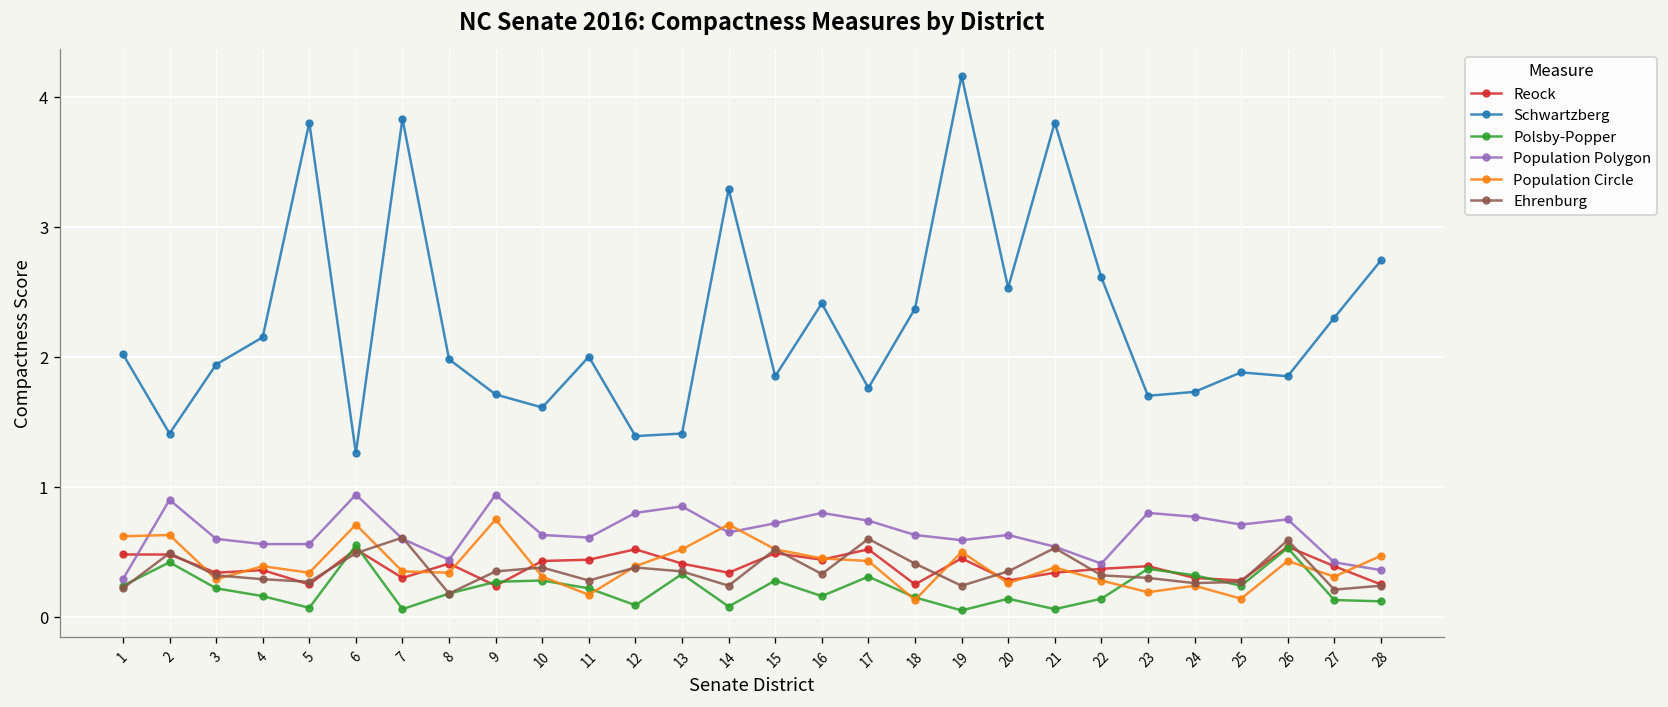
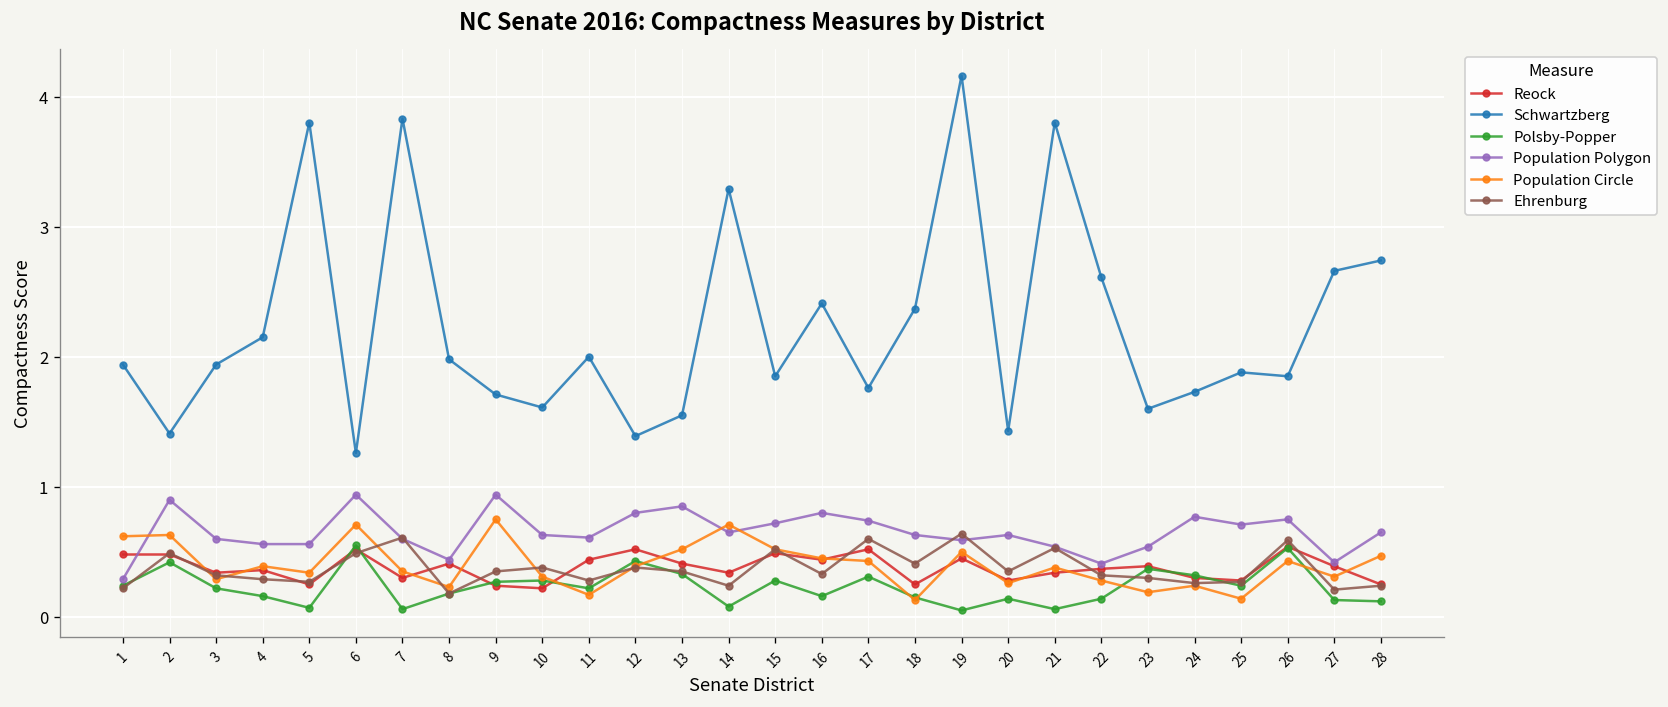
  {
    "Reock": {
      "1": 0.48,
      "4": 0.36,
      "6": 0.52,
      "7": 0.30,
      "8": 0.41,
      "9": 0.24,
-     "10": 0.43,
+     "10": 0.22,
      "11": 0.44,
      "12": 0.52,
      "13": 0.41,
      "14": 0.34,
      "15": 0.49,
      "17": 0.52,
      "18": 0.25,
      "19": 0.45,
      "21": 0.34,
      "22": 0.37,
      "27": 0.39
    },
    "Schwartzberg": {
-     "1": 2.02,
+     "1": 1.94,
      "2": 1.41,
      "3": 1.94,
      "4": 2.15,
      "5": 3.80,
      "6": 1.26,
      "7": 3.83,
      "8": 1.98,
      "9": 1.71,
      "10": 1.61,
      "11": 2.00,
      "12": 1.39,
-     "13": 1.41,
+     "13": 1.55,
      "14": 3.29,
      "15": 1.85,
      "16": 2.41,
      "17": 1.76,
      "18": 2.37,
      "19": 4.16,
-     "20": 2.53,
+     "20": 1.43,
      "21": 3.80,
      "22": 2.61,
-     "23": 1.7,
+     "23": 1.6,
      "24": 1.73,
      "25": 1.88,
      "26": 1.85,
-     "27": 2.30,
+     "27": 2.66,
      "28": 2.74
    },
    "Polsby-Popper": {
      "2": 0.42,
      "3": 0.22,
      "4": 0.16,
      "5": 0.07,
      "6": 0.55,
      "7": 0.06,
      "9": 0.27,
      "10": 0.28,
      "11": 0.22,
-     "12": 0.09,
+     "12": 0.43,
      "14": 0.08,
      "15": 0.28,
      "16": 0.16,
      "17": 0.31,
      "19": 0.05,
      "20": 0.14,
      "21": 0.06,
      "22": 0.14,
      "25": 0.24,
      "27": 0.13,
      "28": 0.12
    },
    "Population Polygon": {
      "1": 0.29,
      "2": 0.90,
      "3": 0.60,
      "4": 0.56,
      "5": 0.56,
      "6": 0.94,
      "8": 0.44,
      "9": 0.94,
      "10": 0.63,
      "11": 0.61,
      "12": 0.80,
      "13": 0.85,
      "14": 0.65,
      "15": 0.72,
      "16": 0.80,
      "17": 0.74,
      "18": 0.63,
      "19": 0.59,
      "20": 0.63,
      "22": 0.41,
-     "23": 0.80,
+     "23": 0.54,
      "24": 0.77,
      "25": 0.71,
      "26": 0.75,
      "27": 0.42,
-     "28": 0.36
+     "28": 0.65
    },
    "Population Circle": {
      "1": 0.62,
      "2": 0.63,
      "3": 0.29,
      "4": 0.39,
      "5": 0.34,
      "6": 0.71,
      "7": 0.35,
-     "8": 0.34,
+     "8": 0.23,
      "9": 0.75,
      "10": 0.31,
      "11": 0.17,
      "13": 0.52,
      "14": 0.71,
      "17": 0.43,
      "19": 0.50,
      "21": 0.38,
      "22": 0.28,
      "23": 0.19,
      "25": 0.14,
      "26": 0.43,
      "27": 0.31,
      "28": 0.47
    },
    "Ehrenburg": {
      "4": 0.29,
      "6": 0.49,
      "9": 0.35,
      "10": 0.38,
      "11": 0.28,
      "14": 0.24,
      "16": 0.33,
      "17": 0.60,
      "18": 0.41,
-     "19": 0.24,
+     "19": 0.64,
      "20": 0.35,
      "22": 0.32,
      "23": 0.30,
      "26": 0.59,
      "27": 0.21
    }
  }
